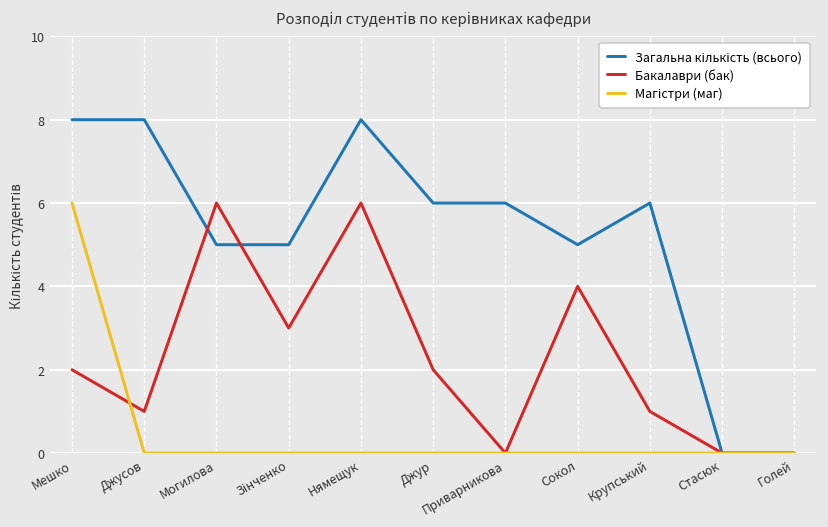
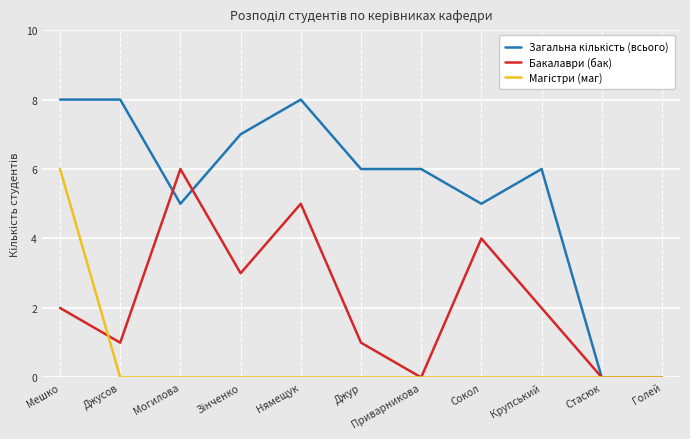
  {
    "Загальна кількість (всього)": {
      "Мешко": 8,
      "Джусов": 8,
      "Могилова": 5,
-     "Зінченко": 5,
+     "Зінченко": 7,
      "Нямещук": 8,
      "Джур": 6,
      "Приварникова": 6,
      "Сокол": 5,
      "Крупський": 6
    },
    "Бакалаври (бак)": {
      "Мешко": 2,
      "Джусов": 1,
      "Могилова": 6,
      "Зінченко": 3,
-     "Нямещук": 6,
-     "Джур": 2,
+     "Нямещук": 5,
+     "Джур": 1,
      "Сокол": 4,
-     "Крупський": 1
+     "Крупський": 2
    },
    "Магістри (маг)": {
      "Мешко": 6,
      "Джусов": 0,
      "Могилова": 0,
      "Зінченко": 0,
      "Нямещук": 0,
      "Джур": 0,
      "Сокол": 0,
      "Крупський": 0
    }
  }
